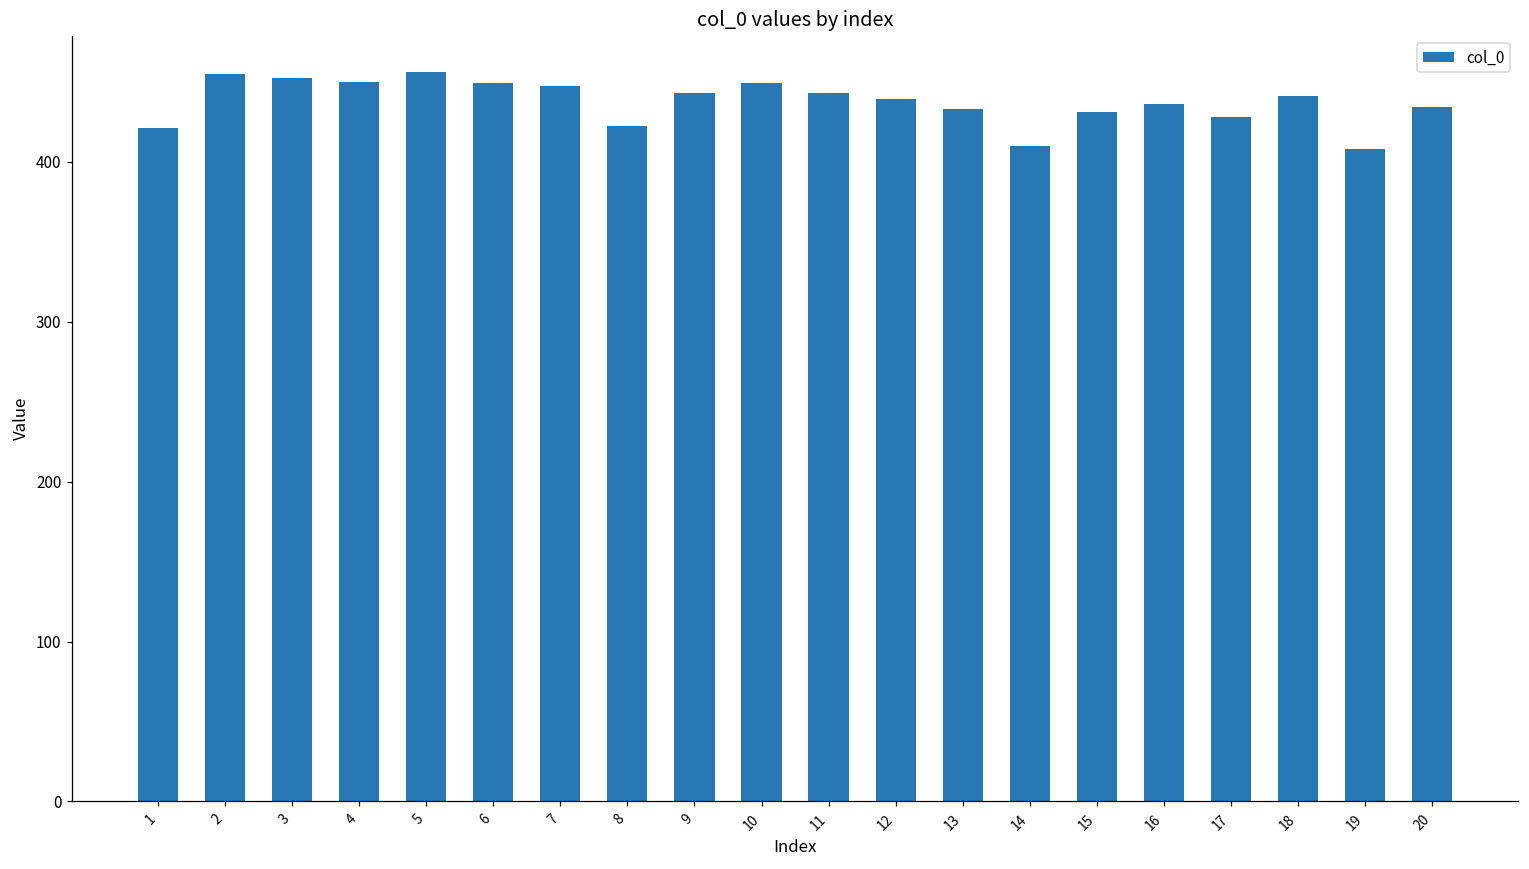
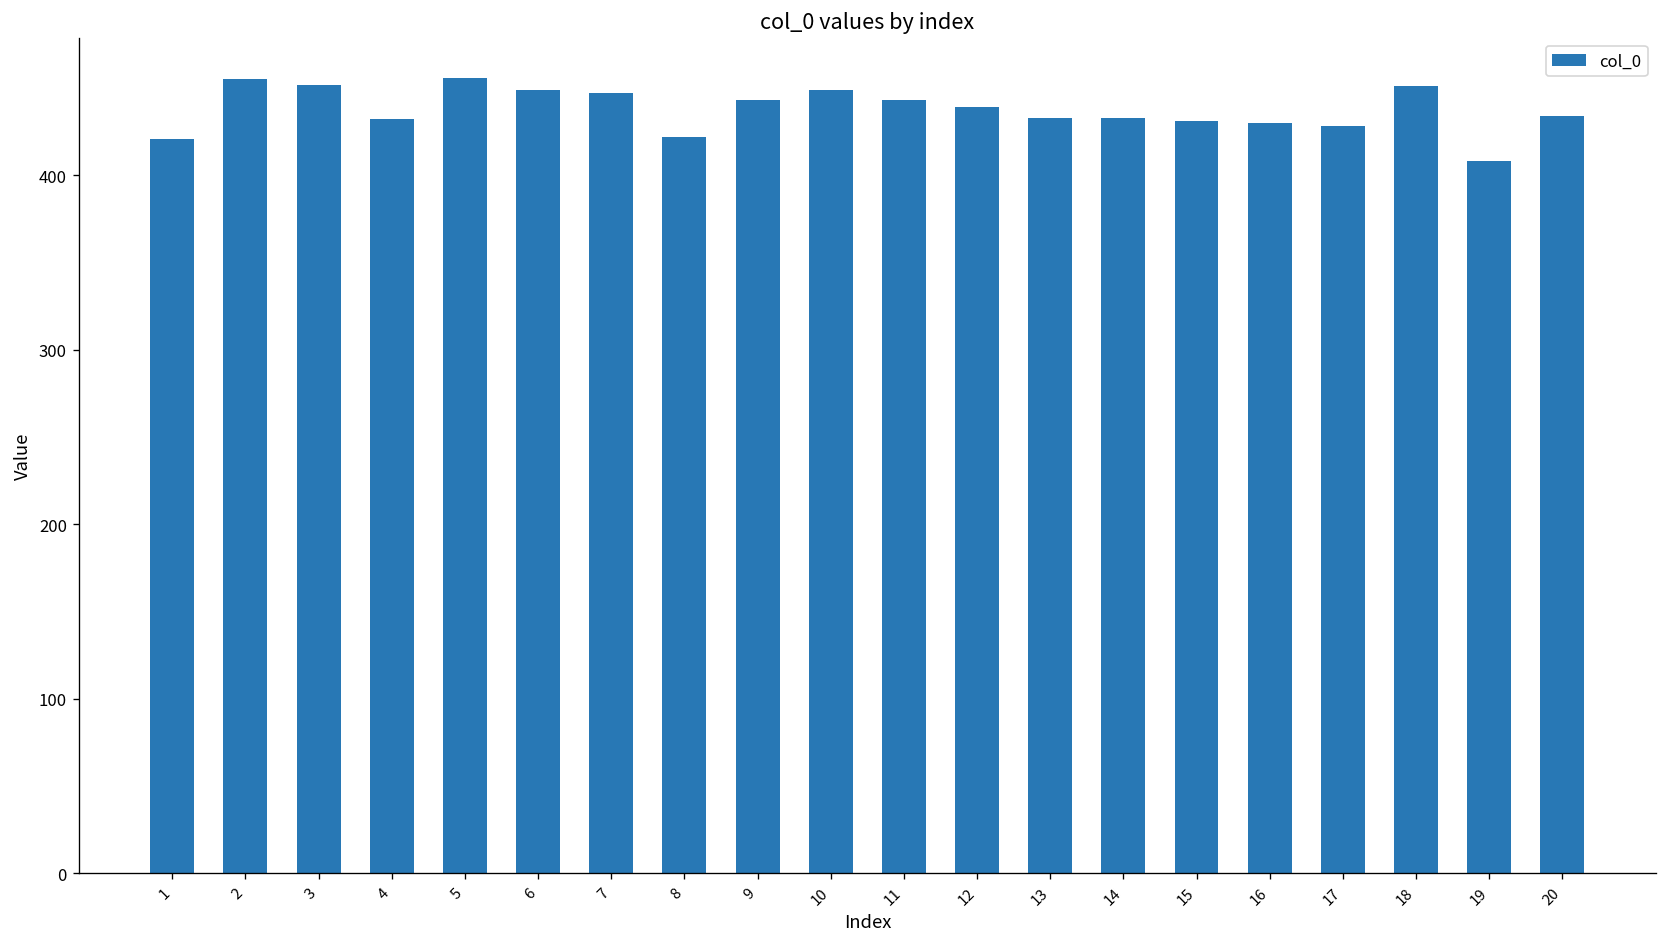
  {
    "1": 421,
    "2": 455,
    "3": 452,
-   "4": 450,
+   "4": 432,
    "5": 456,
    "6": 449,
    "7": 447,
    "8": 422,
    "9": 443,
    "10": 449,
    "11": 443,
    "12": 439,
    "13": 433,
-   "14": 410,
+   "14": 433,
    "15": 431,
-   "16": 436,
+   "16": 430,
    "17": 428,
-   "18": 441,
+   "18": 451,
    "19": 408,
    "20": 434
  }
